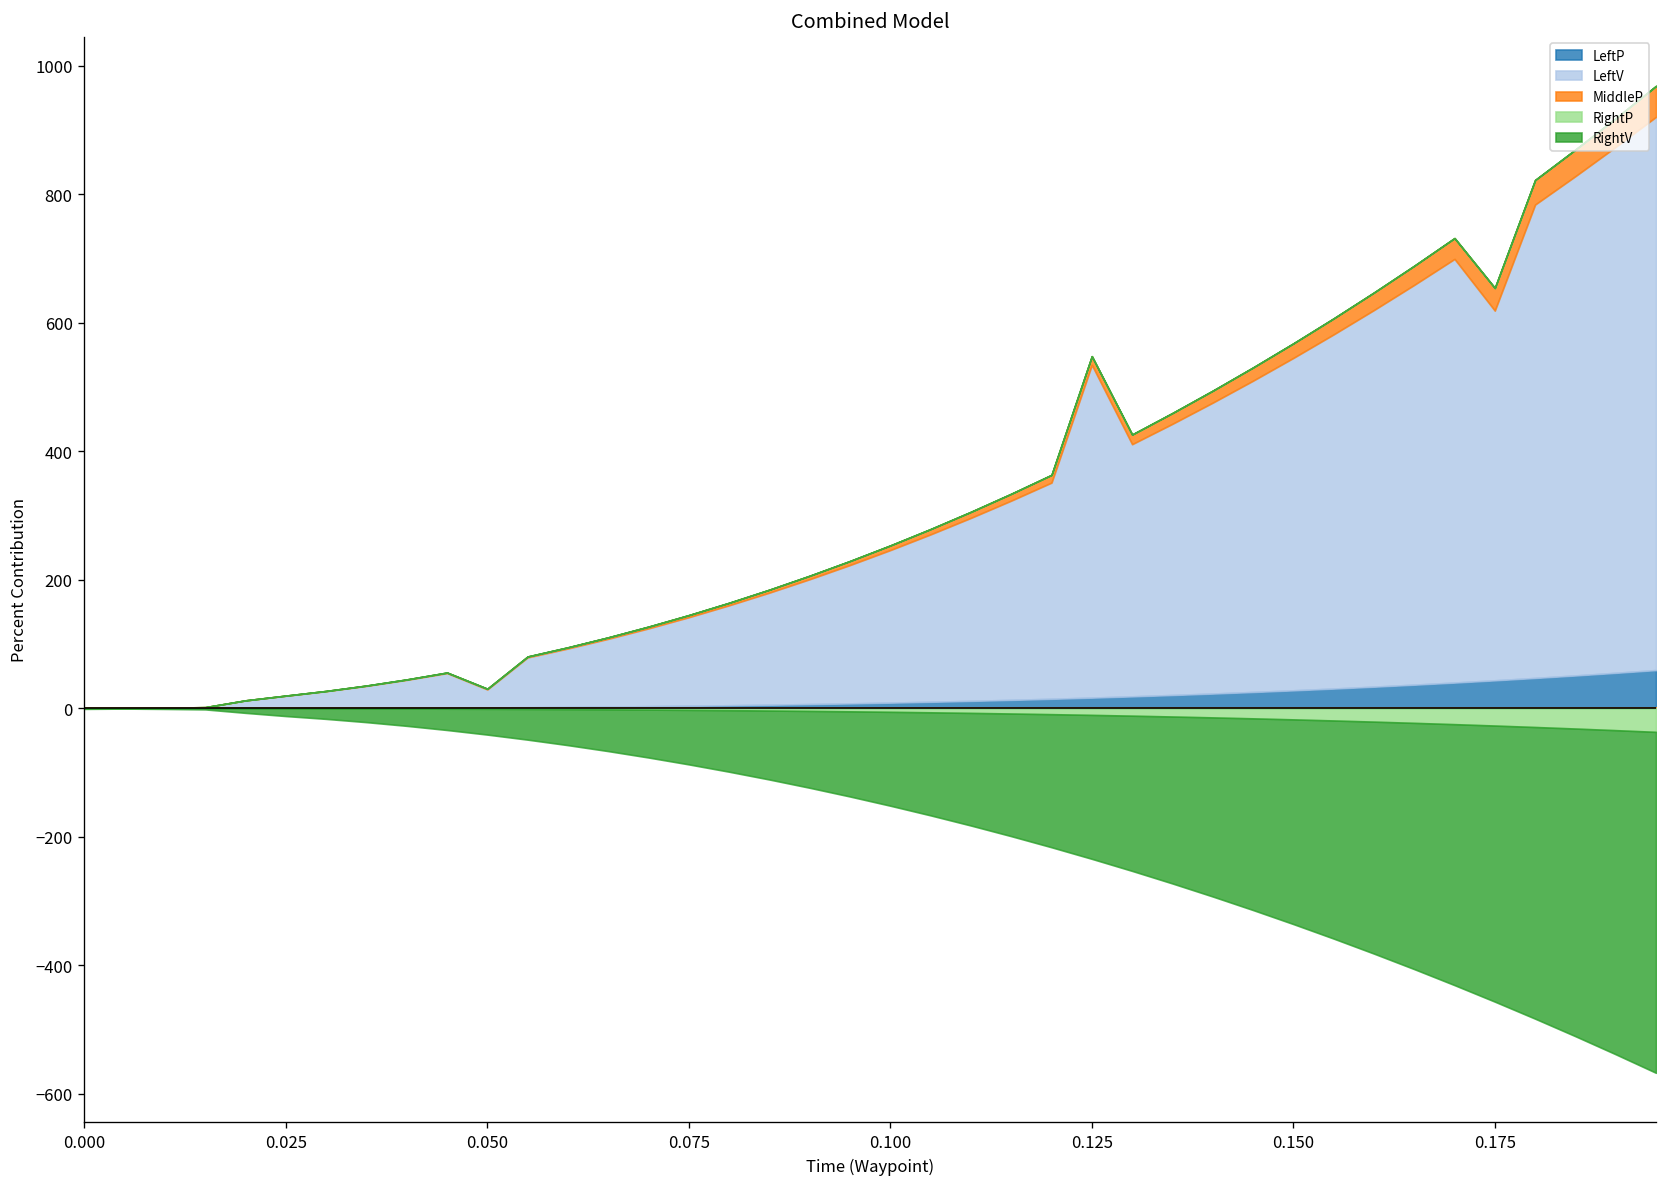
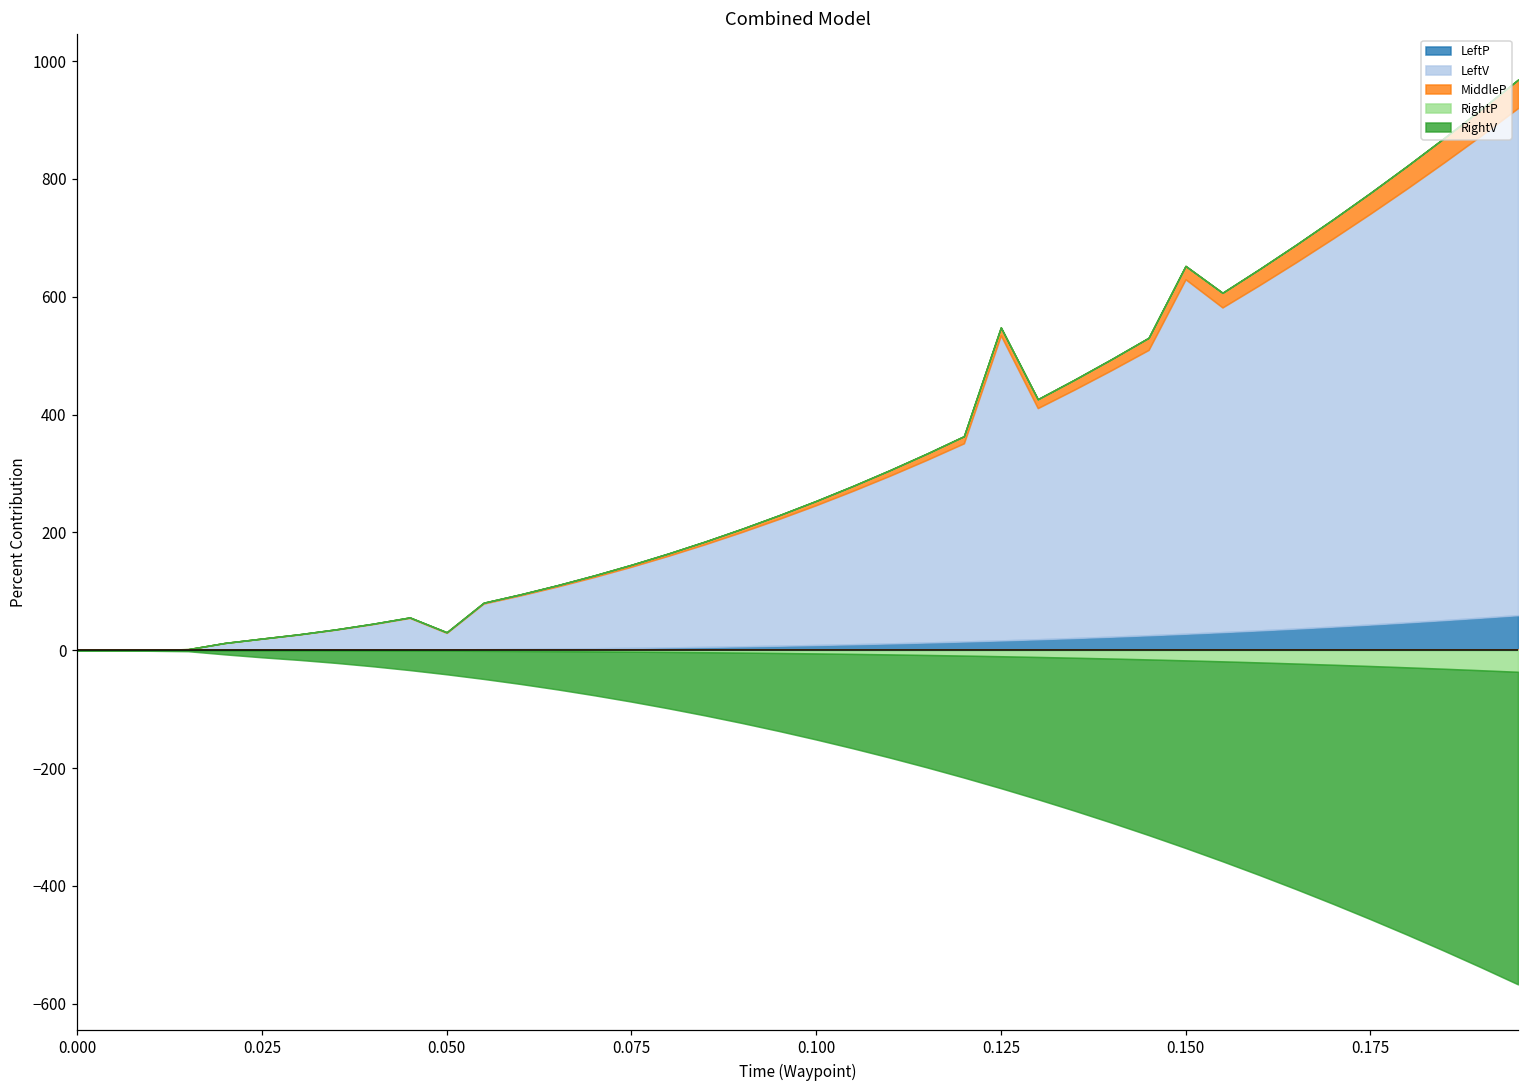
  {
    "LeftV": {
      "0.100": 240,
      "0.125": 520,
-     "0.150": 520,
-     "0.175": 580
+     "0.150": 600,
+     "0.175": 700
    }
  }
